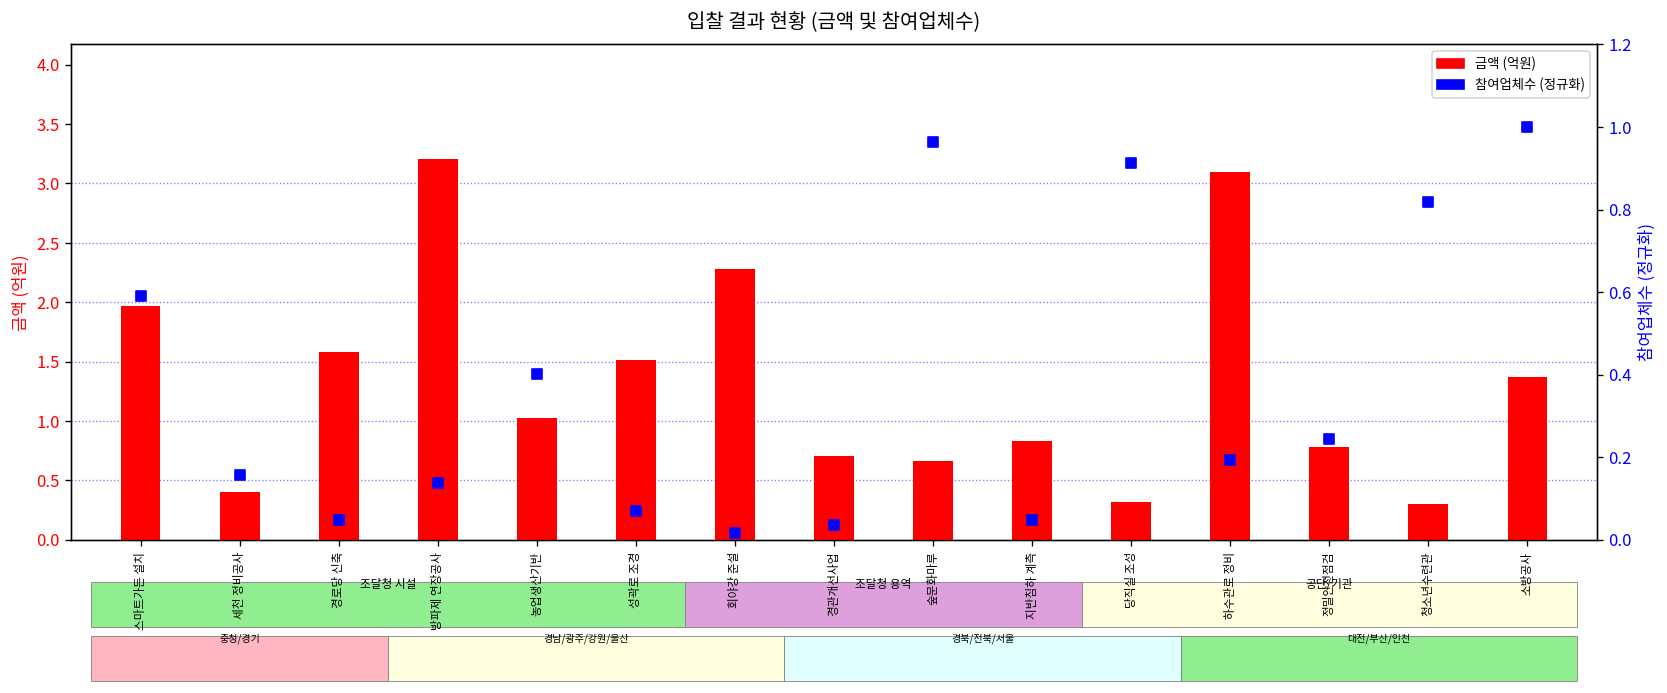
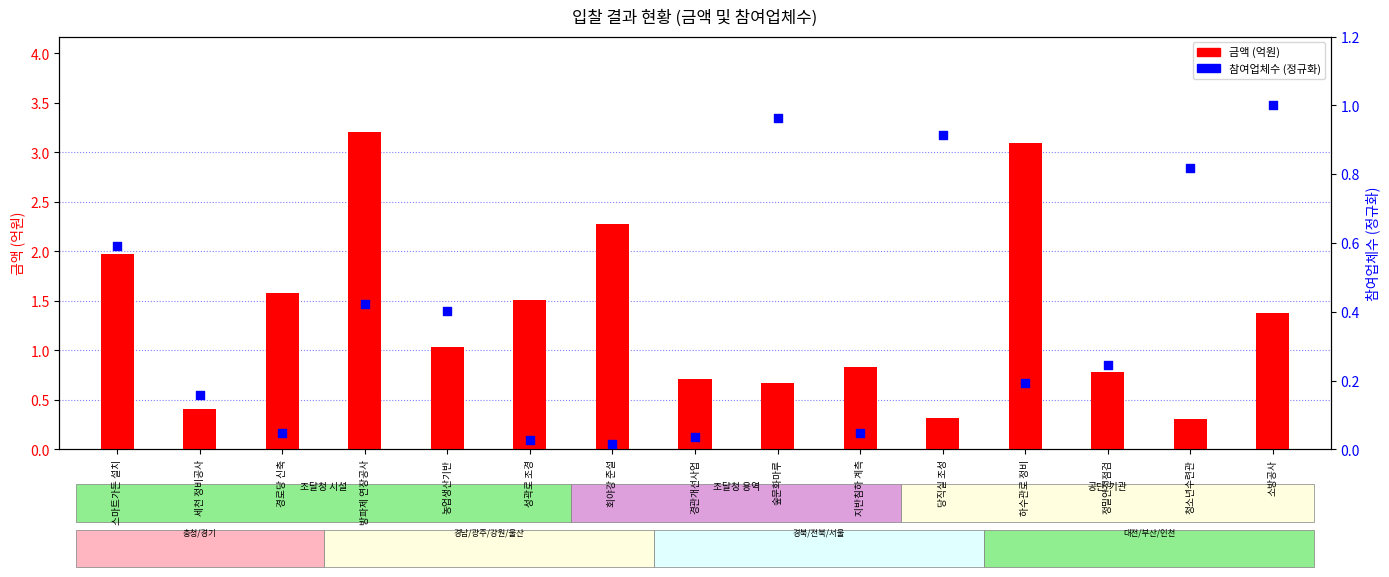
  {
    "금액 (억원)": {
      "스마트가든 설치": 2.0,
      "세천 정비공사": 0.4,
      "경로당 신축": 1.6,
      "방파제 연장공사": 3.2,
      "농업생산기반": 1.0,
      "성곽로 조경": 1.5,
      "회야강 준설": 2.3,
      "경관개선사업": 0.7,
      "숲문화마루": 0.7,
      "지반침하 계측": 0.8,
      "당직실 조성": 0.3,
      "하수관로 정비": 3.1,
      "정밀안전점검": 0.8,
      "청소년수련관": 0.3,
      "소방공사": 1.4
    },
    "참여업체수 (정규화)": {
-     "방파제 연장공사": 0.14,
-     "성곽로 조경": 0.07
+     "방파제 연장공사": 0.42,
+     "성곽로 조경": 0.03
    }
  }
